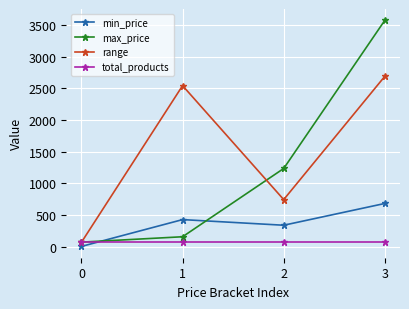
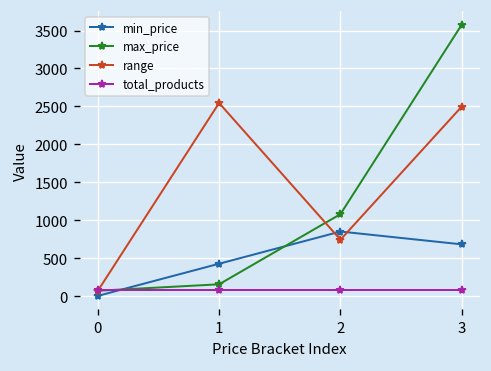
  {
    "min_price": {
      "0": 0,
      "1": 400,
-     "2": 300,
+     "2": 900,
      "3": 700
    },
    "max_price": {
      "1": 200,
-     "2": 1200,
+     "2": 1100,
      "3": 3600
    },
    "range": {
      "1": 2500,
      "2": 700,
-     "3": 2700
+     "3": 2500
    },
    "total_products": {
      "1": 100,
      "2": 100,
      "3": 100
    }
  }
